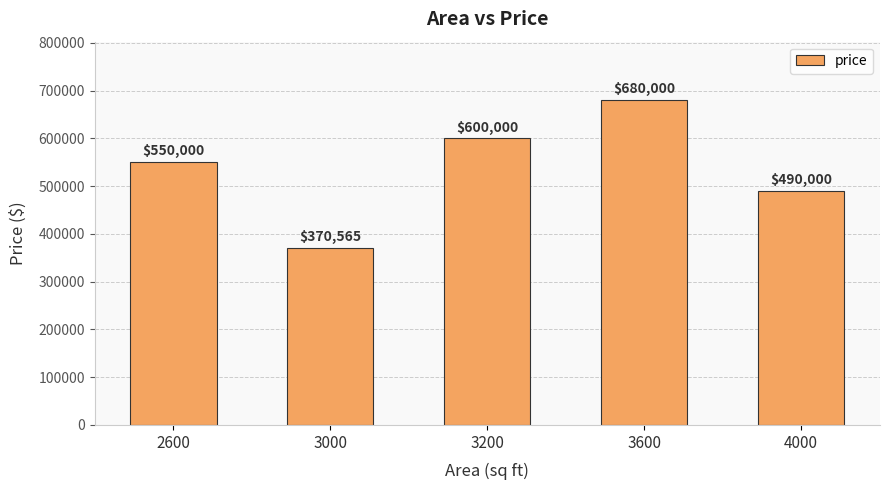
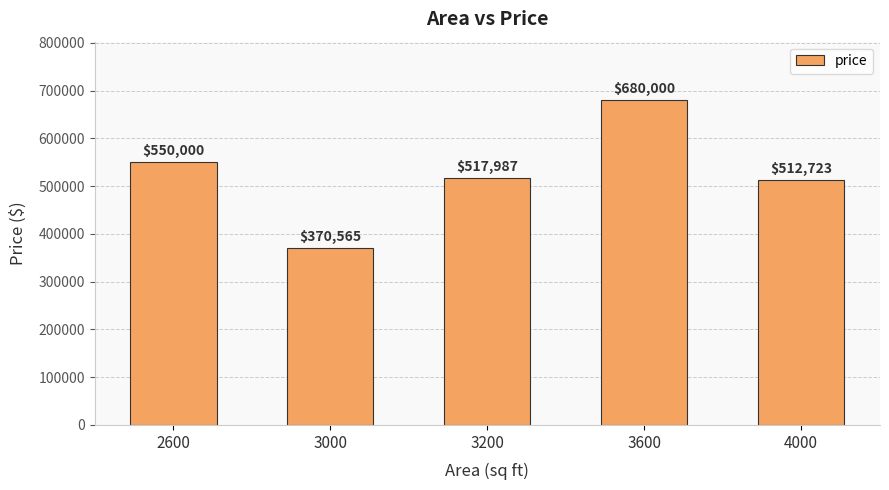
  {
    "2600": "$550,000",
    "3000": "$370,565",
-   "3200": "$600,000",
+   "3200": "$517,987",
    "3600": "$680,000",
-   "4000": "$490,000"
+   "4000": "$512,723"
  }
